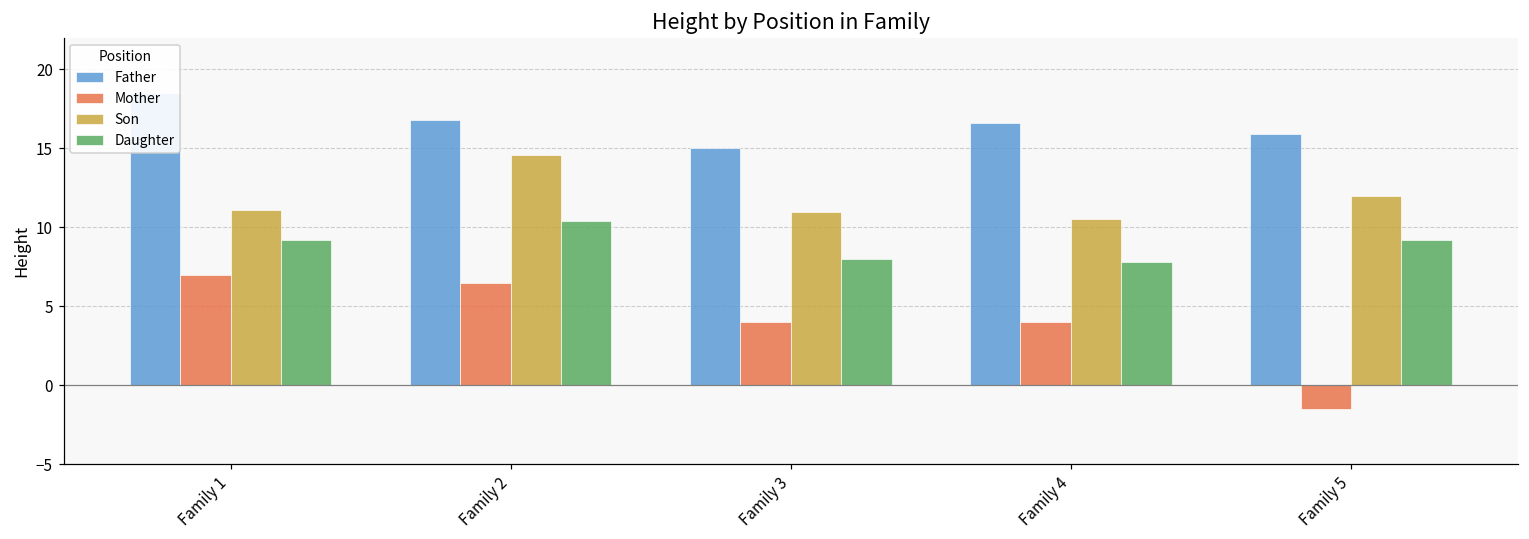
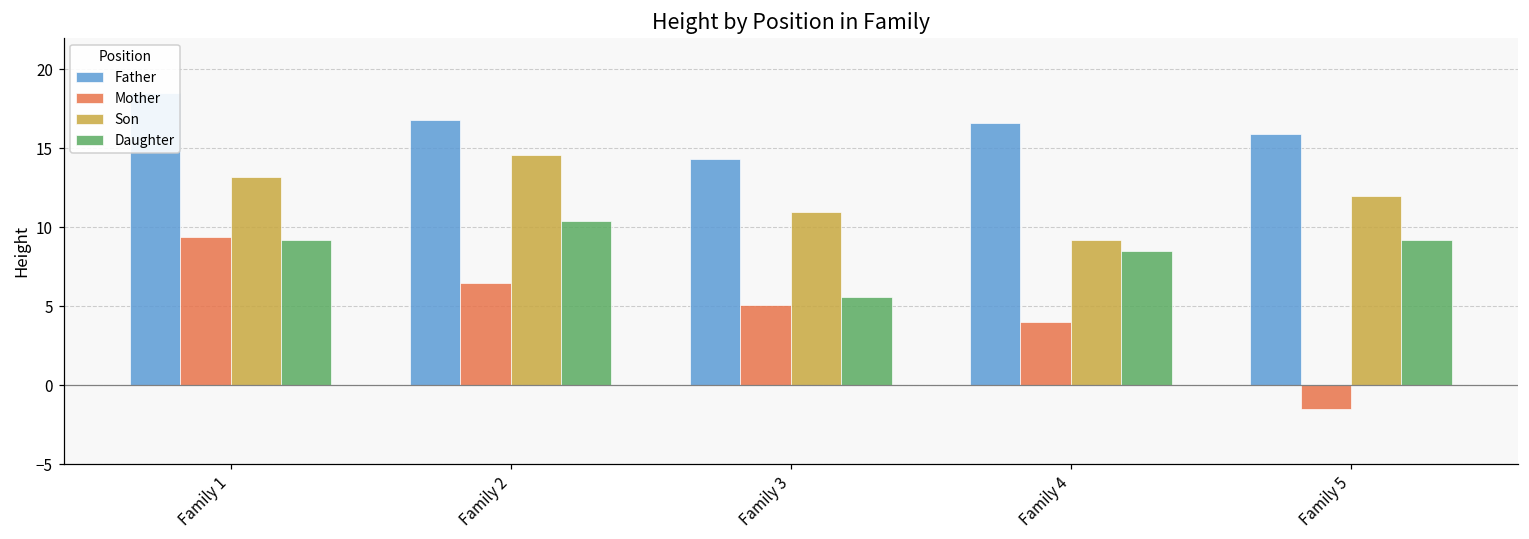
  {
    "Father": {
      "Family 2": 16.8,
-     "Family 3": 15.0,
+     "Family 3": 14.3,
      "Family 4": 16.6,
      "Family 5": 15.9
    },
    "Mother": {
-     "Family 1": 7.0,
+     "Family 1": 9.4,
      "Family 2": 6.5,
-     "Family 3": 4.0,
+     "Family 3": 5.1,
      "Family 4": 4.0,
      "Family 5": -1.5
    },
    "Son": {
-     "Family 1": 11.1,
+     "Family 1": 13.2,
      "Family 2": 14.6,
      "Family 3": 11.0,
-     "Family 4": 10.5,
+     "Family 4": 9.2,
      "Family 5": 12.0
    },
    "Daughter": {
      "Family 1": 9.2,
      "Family 2": 10.4,
-     "Family 3": 8.0,
-     "Family 4": 7.8,
+     "Family 3": 5.6,
+     "Family 4": 8.5,
      "Family 5": 9.2
    }
  }
